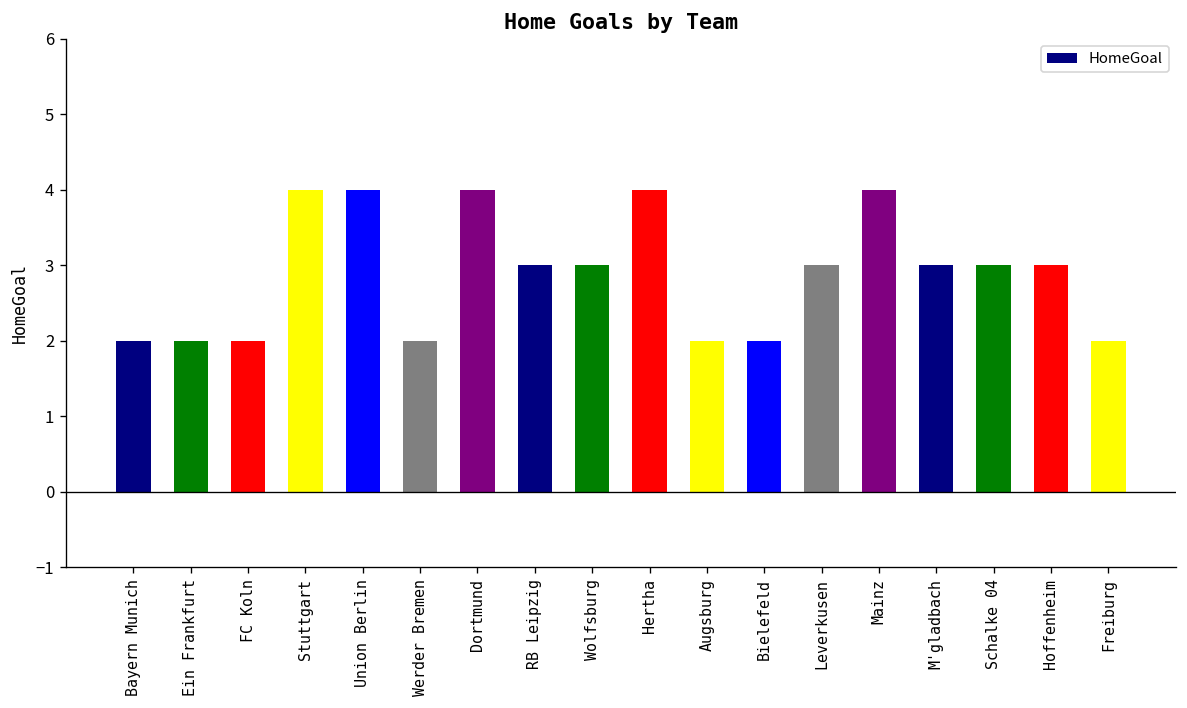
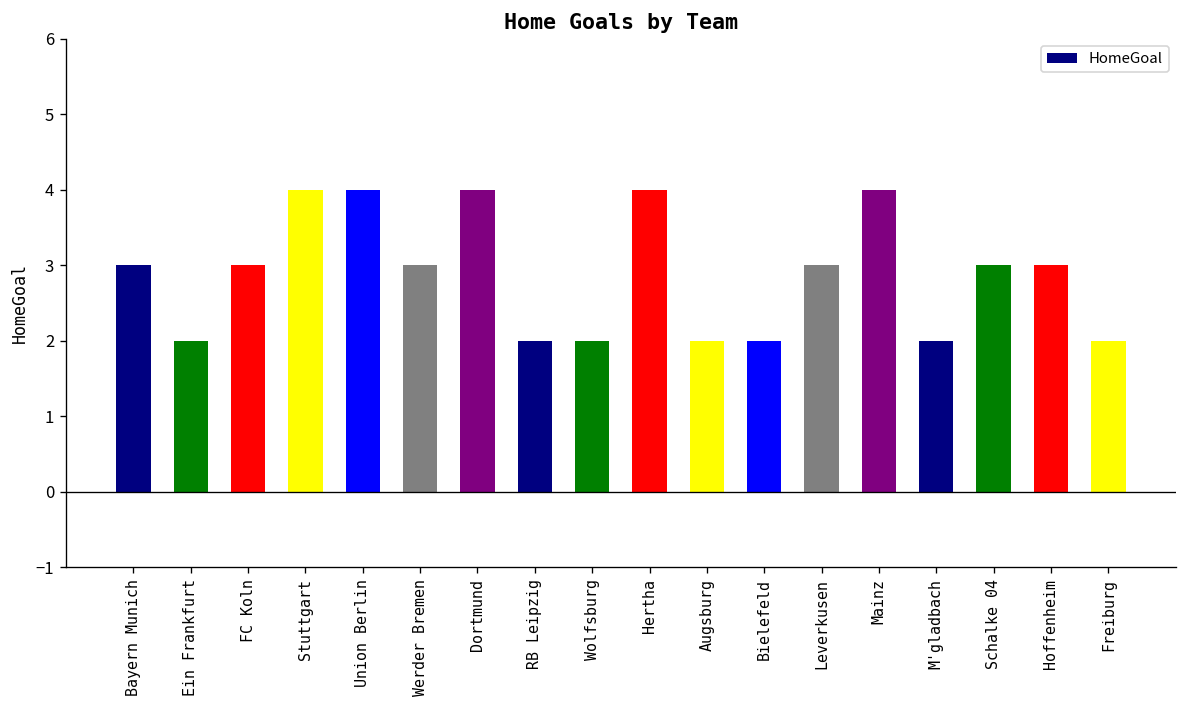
  {
-   "Bayern Munich": 2,
+   "Bayern Munich": 3,
    "Ein Frankfurt": 2,
-   "FC Koln": 2,
+   "FC Koln": 3,
    "Stuttgart": 4,
    "Union Berlin": 4,
-   "Werder Bremen": 2,
+   "Werder Bremen": 3,
    "Dortmund": 4,
-   "RB Leipzig": 3,
-   "Wolfsburg": 3,
+   "RB Leipzig": 2,
+   "Wolfsburg": 2,
    "Hertha": 4,
    "Augsburg": 2,
    "Bielefeld": 2,
    "Leverkusen": 3,
    "Mainz": 4,
-   "M'gladbach": 3,
+   "M'gladbach": 2,
    "Schalke 04": 3,
    "Hoffenheim": 3,
    "Freiburg": 2
  }
